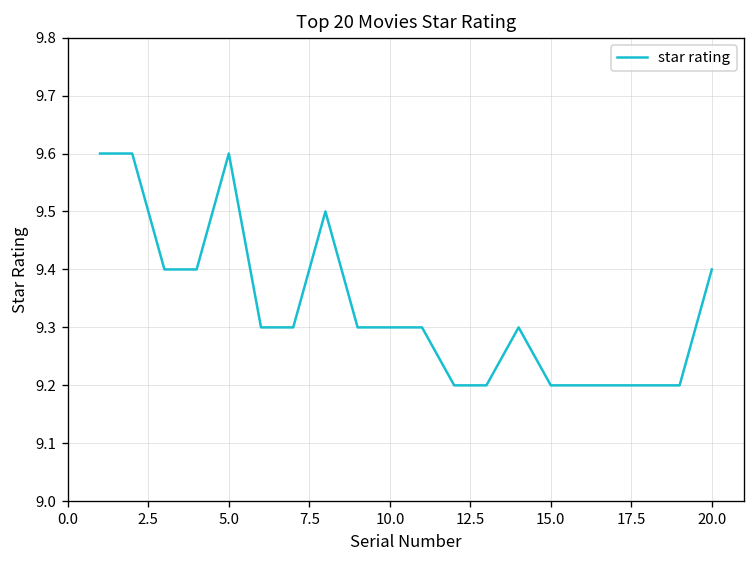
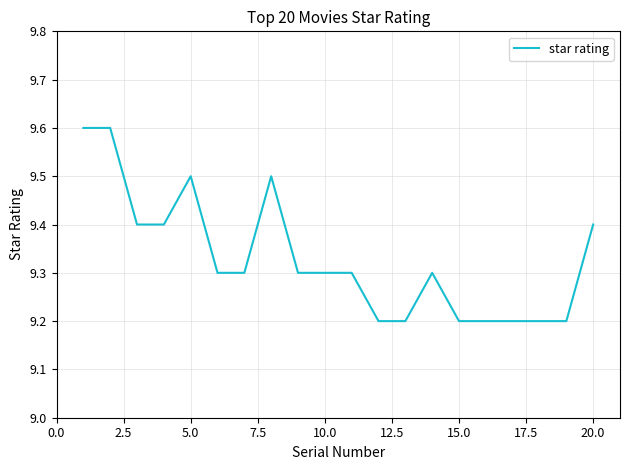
  {
-   "5.0": 9.6,
+   "5.0": 9.5,
    "10.0": 9.3,
    "15.0": 9.2,
    "20.0": 9.4
  }
